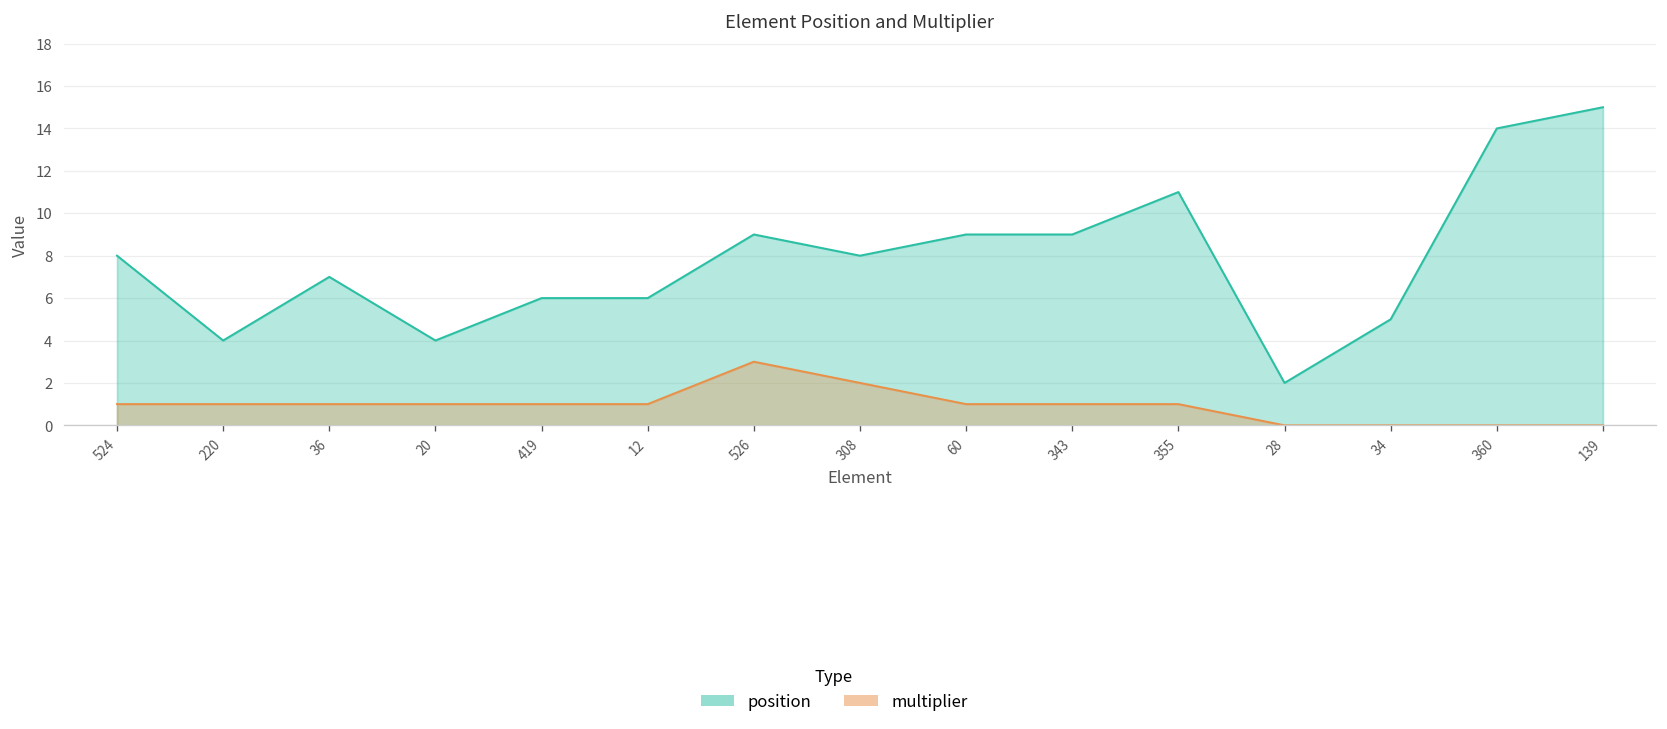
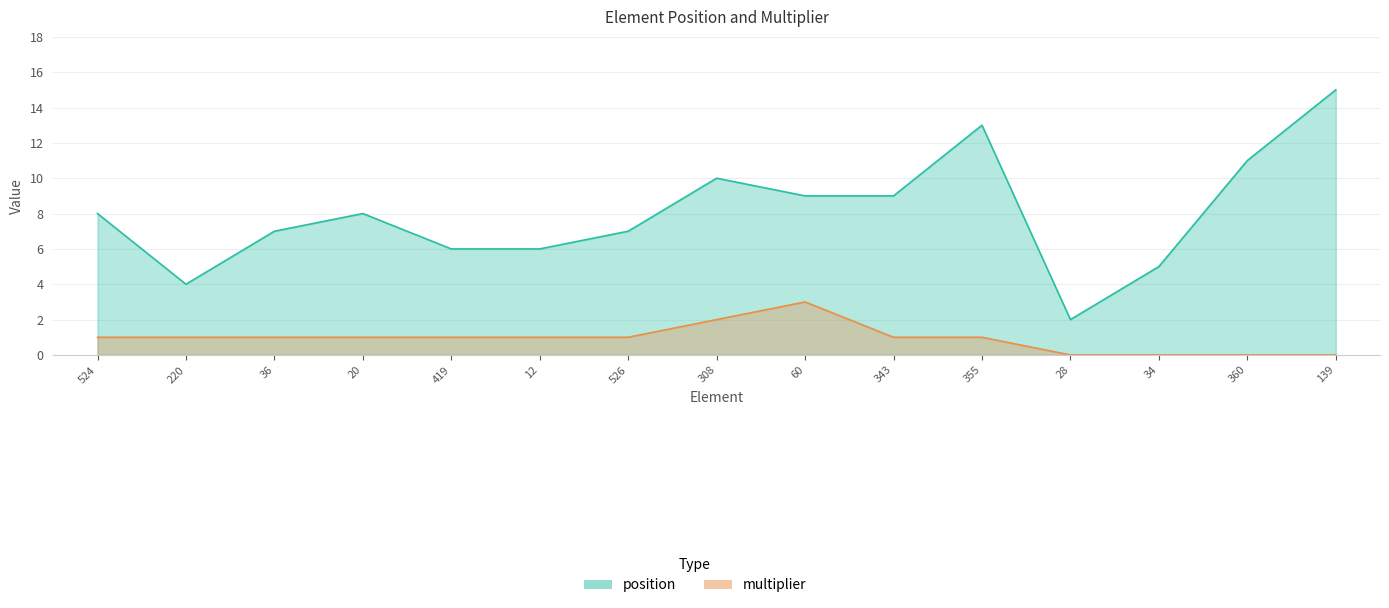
  {
    "position": {
      "524": 8,
      "220": 4,
      "36": 7,
-     "20": 4,
+     "20": 8,
      "419": 6,
      "12": 6,
-     "526": 9,
-     "308": 8,
+     "526": 7,
+     "308": 10,
      "60": 9,
      "343": 9,
-     "355": 11,
+     "355": 13,
      "28": 2,
      "34": 5,
-     "360": 14,
+     "360": 11,
      "139": 15
    },
    "multiplier": {
      "524": 1,
      "220": 1,
      "36": 1,
      "20": 1,
      "419": 1,
      "12": 1,
-     "526": 3,
+     "526": 1,
      "308": 2,
-     "60": 1,
+     "60": 3,
      "343": 1,
      "355": 1,
      "28": 0,
      "34": 0,
      "360": 0,
      "139": 0
    }
  }
